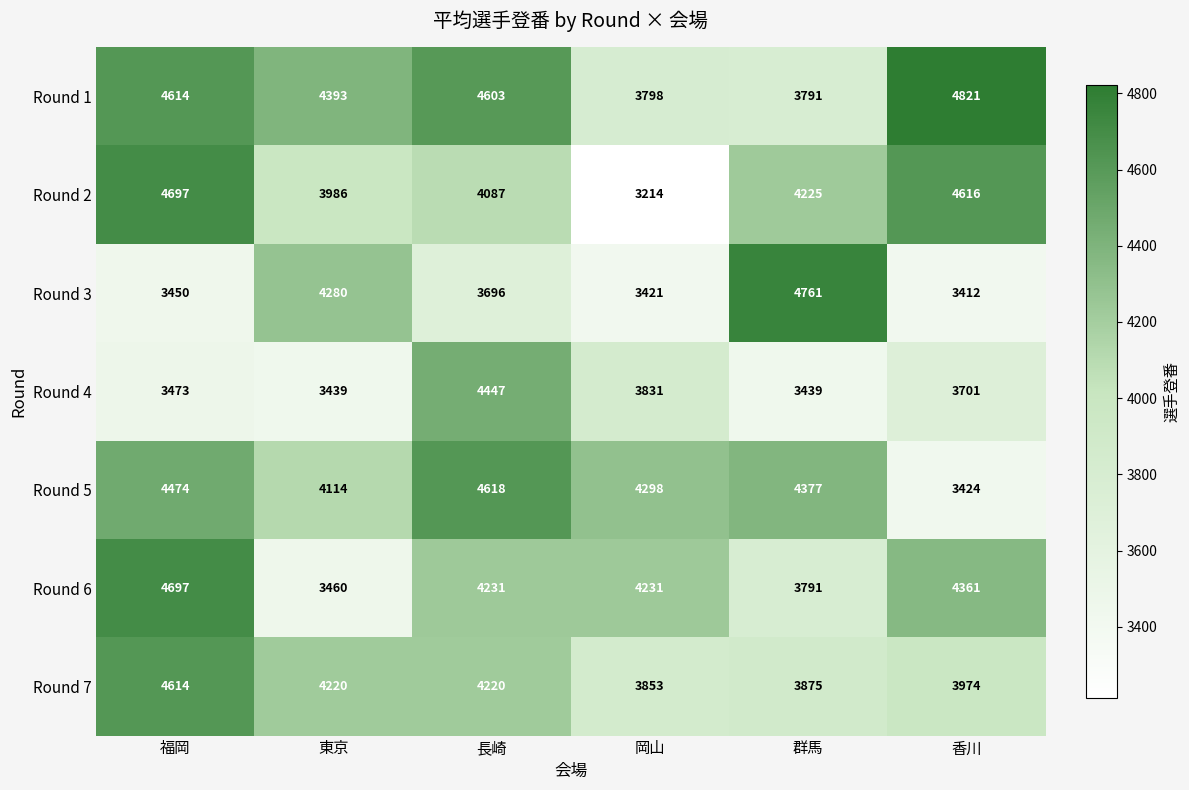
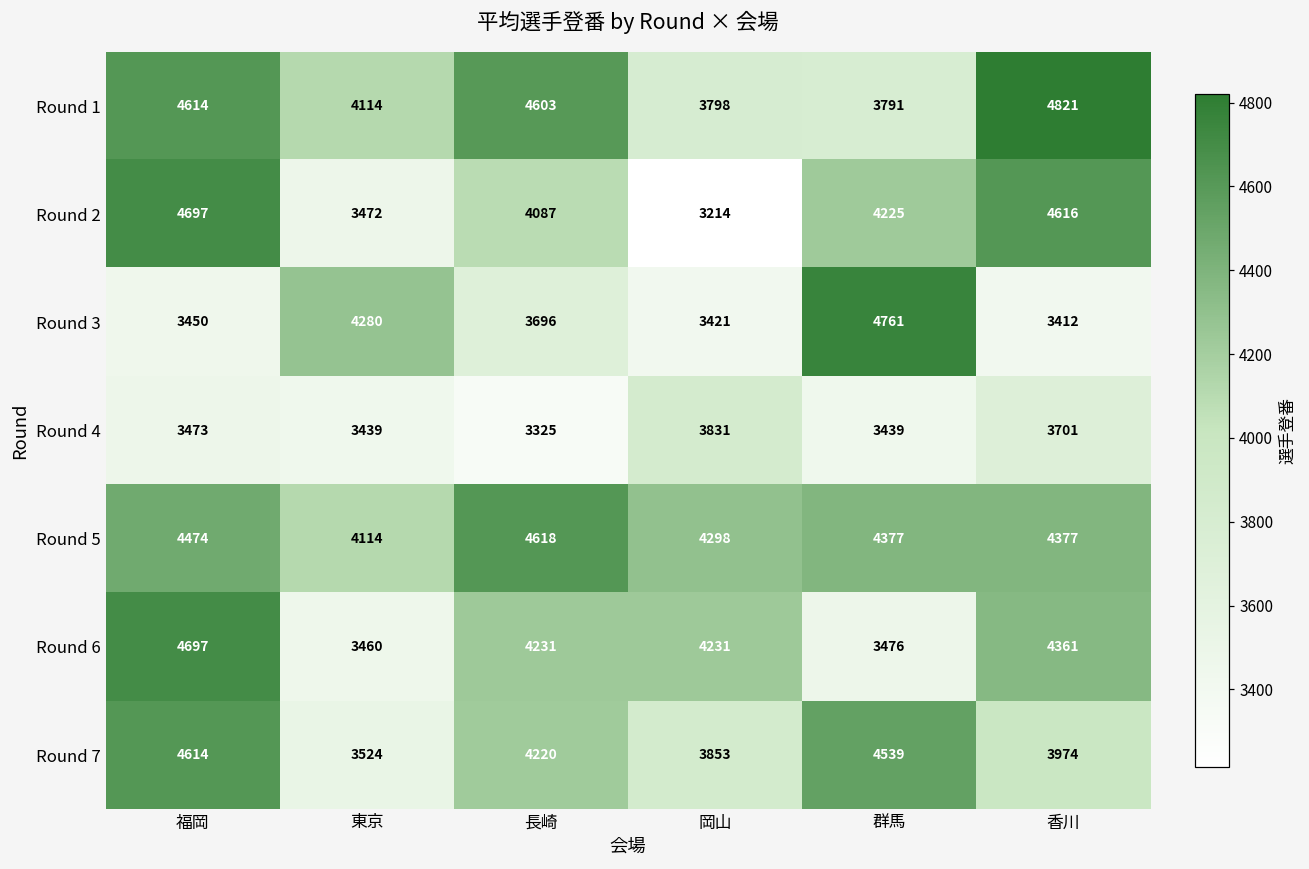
  {
    "Round 1": {
      "福岡": 4614,
-     "東京": 4393,
+     "東京": 4114,
      "長崎": 4603,
      "岡山": 3798,
      "群馬": 3791,
      "香川": 4821
    },
    "Round 2": {
      "福岡": 4697,
-     "東京": 3986,
+     "東京": 3472,
      "長崎": 4087,
      "岡山": 3214,
      "群馬": 4225,
      "香川": 4616
    },
    "Round 3": {
      "福岡": 3450,
      "東京": 4280,
      "長崎": 3696,
      "岡山": 3421,
      "群馬": 4761,
      "香川": 3412
    },
    "Round 4": {
      "福岡": 3473,
      "東京": 3439,
-     "長崎": 4447,
+     "長崎": 3325,
      "岡山": 3831,
      "群馬": 3439,
      "香川": 3701
    },
    "Round 5": {
      "福岡": 4474,
      "東京": 4114,
      "長崎": 4618,
      "岡山": 4298,
      "群馬": 4377,
-     "香川": 3424
+     "香川": 4377
    },
    "Round 6": {
      "福岡": 4697,
      "東京": 3460,
      "長崎": 4231,
      "岡山": 4231,
-     "群馬": 3791,
+     "群馬": 3476,
      "香川": 4361
    },
    "Round 7": {
      "福岡": 4614,
-     "東京": 4220,
+     "東京": 3524,
      "長崎": 4220,
      "岡山": 3853,
-     "群馬": 3875,
+     "群馬": 4539,
      "香川": 3974
    }
  }
